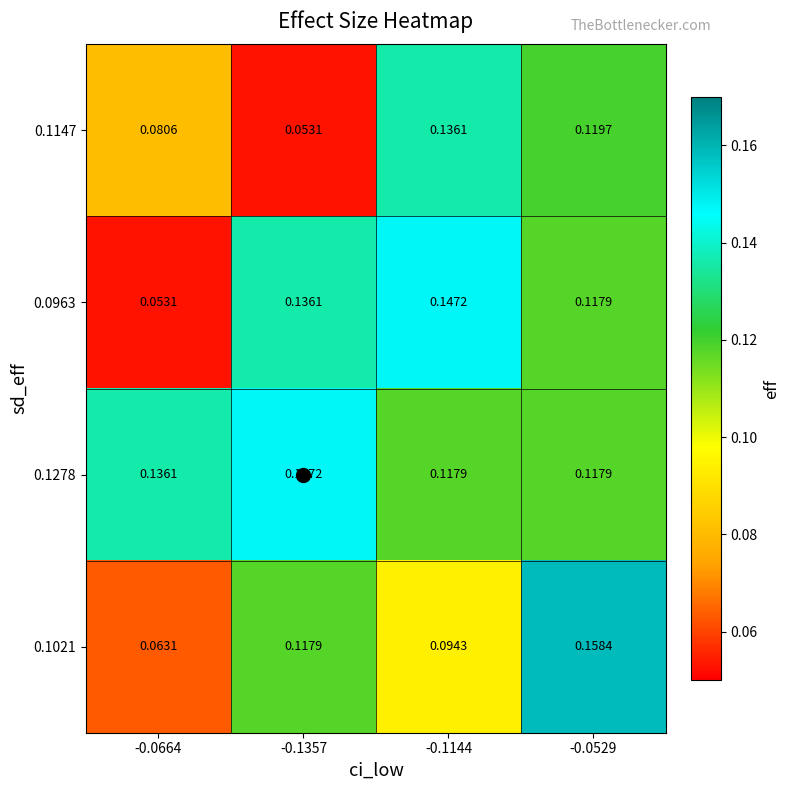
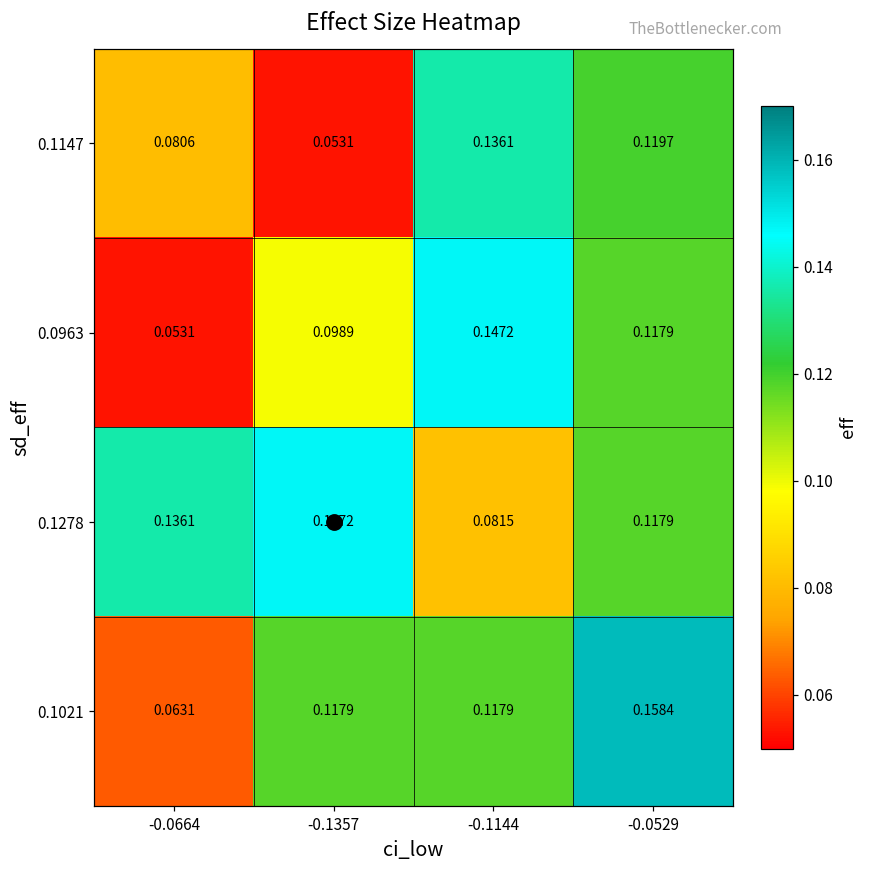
  {
    "0.1147": {
      "-0.0664": 0.0806,
      "-0.1357": 0.0531,
      "-0.1144": 0.1361,
      "-0.0529": 0.1197
    },
    "0.0963": {
      "-0.0664": 0.0531,
-     "-0.1357": 0.1361,
+     "-0.1357": 0.0989,
      "-0.1144": 0.1472,
      "-0.0529": 0.1179
    },
    "0.1278": {
      "-0.0664": 0.1361,
-     "-0.1144": 0.1179,
+     "-0.1144": 0.0815,
      "-0.0529": 0.1179
    },
    "0.1021": {
      "-0.0664": 0.0631,
      "-0.1357": 0.1179,
-     "-0.1144": 0.0943,
+     "-0.1144": 0.1179,
      "-0.0529": 0.1584
    }
  }
